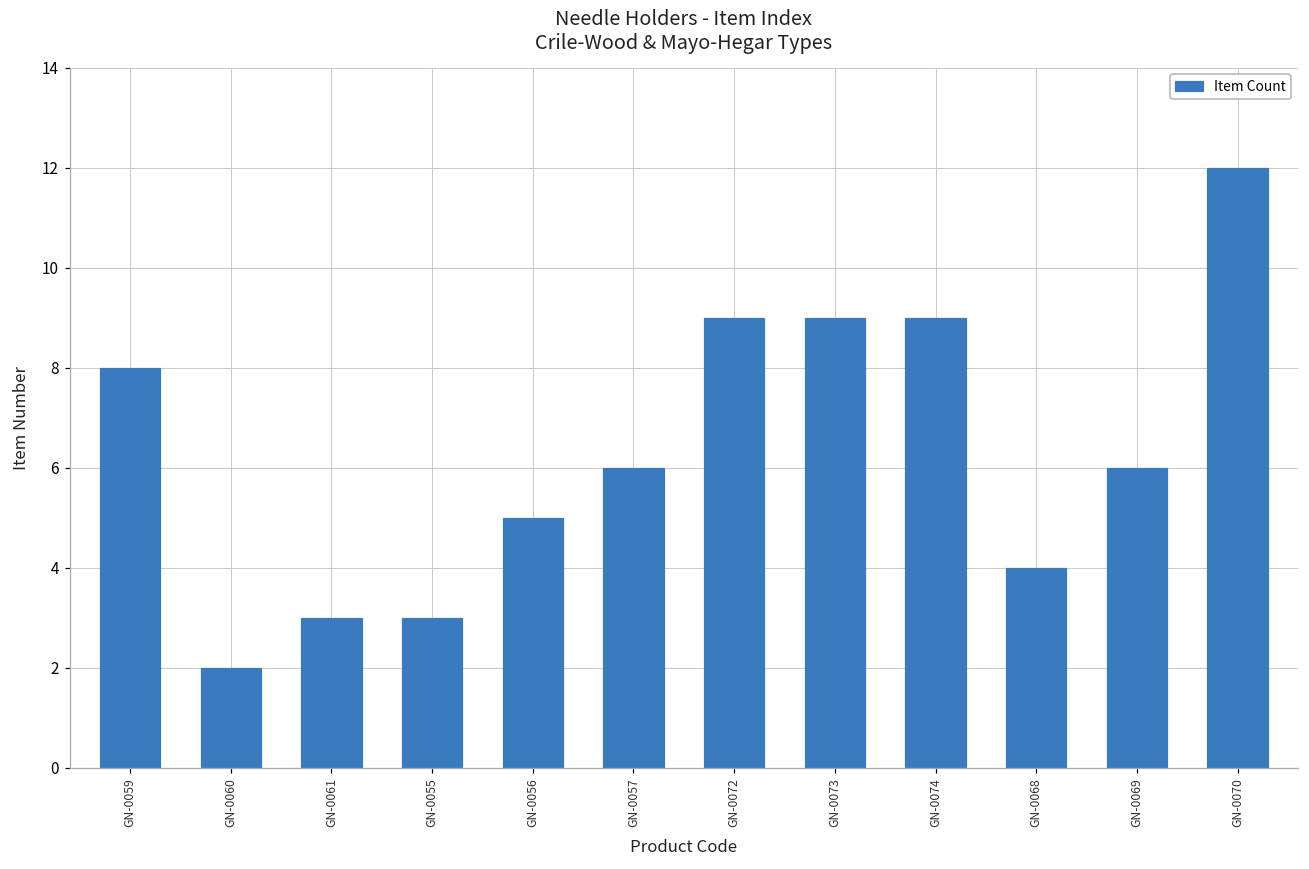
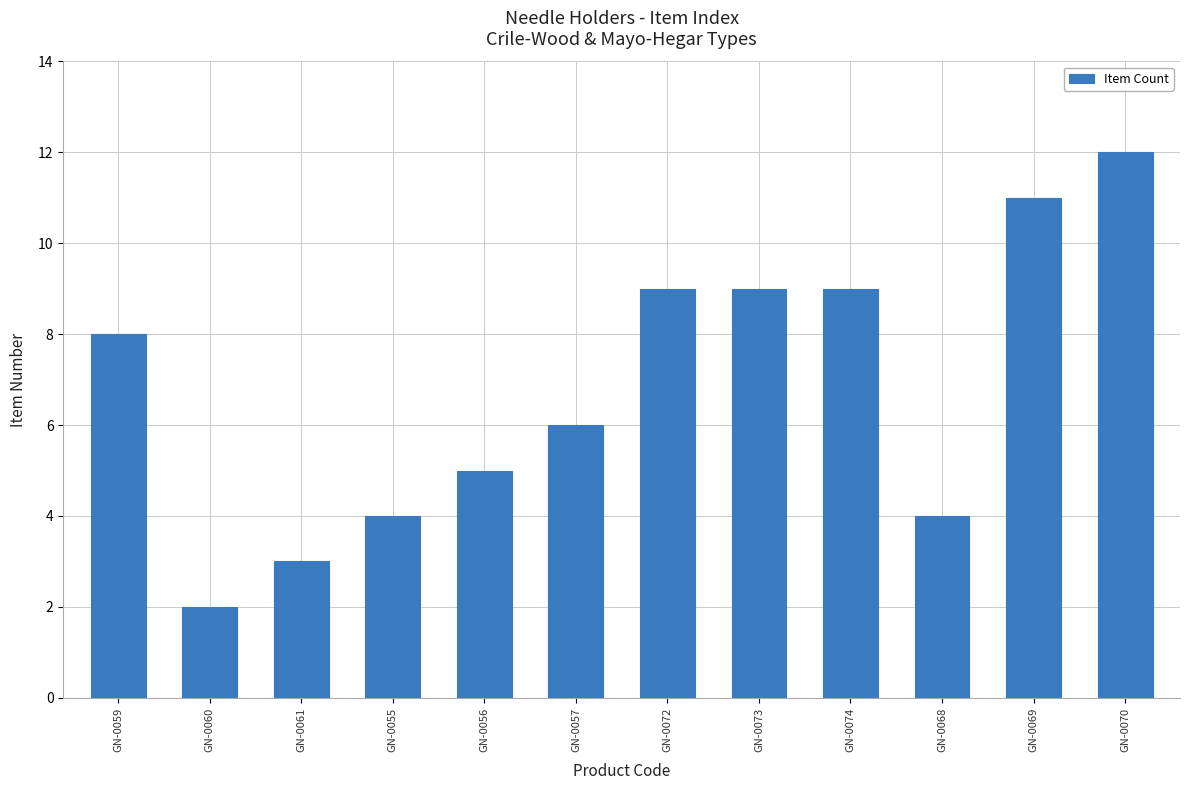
  {
    "GN-0059": 8,
    "GN-0060": 2,
    "GN-0061": 3,
-   "GN-0055": 3,
+   "GN-0055": 4,
    "GN-0056": 5,
    "GN-0057": 6,
    "GN-0072": 9,
    "GN-0073": 9,
    "GN-0074": 9,
    "GN-0068": 4,
-   "GN-0069": 6,
+   "GN-0069": 11,
    "GN-0070": 12
  }
